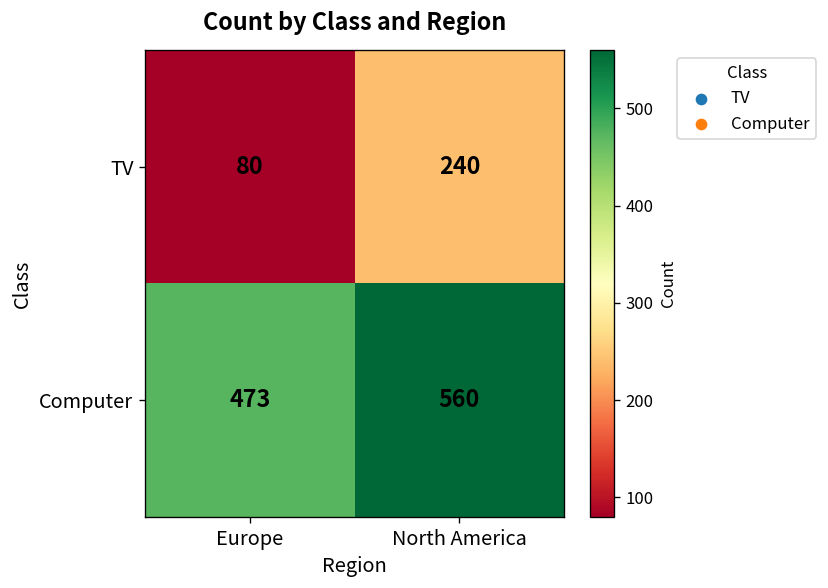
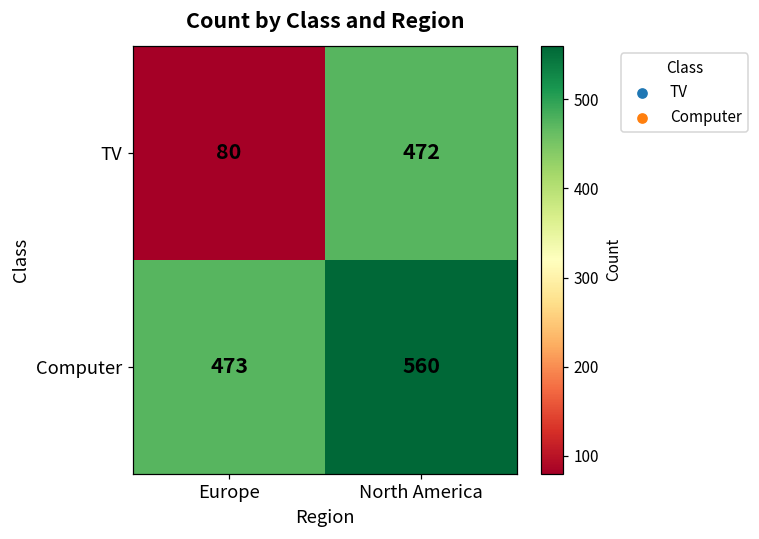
  {
    "TV": {
      "Europe": 80,
-     "North America": 240
+     "North America": 472
    },
    "Computer": {
      "Europe": 473,
      "North America": 560
    }
  }
